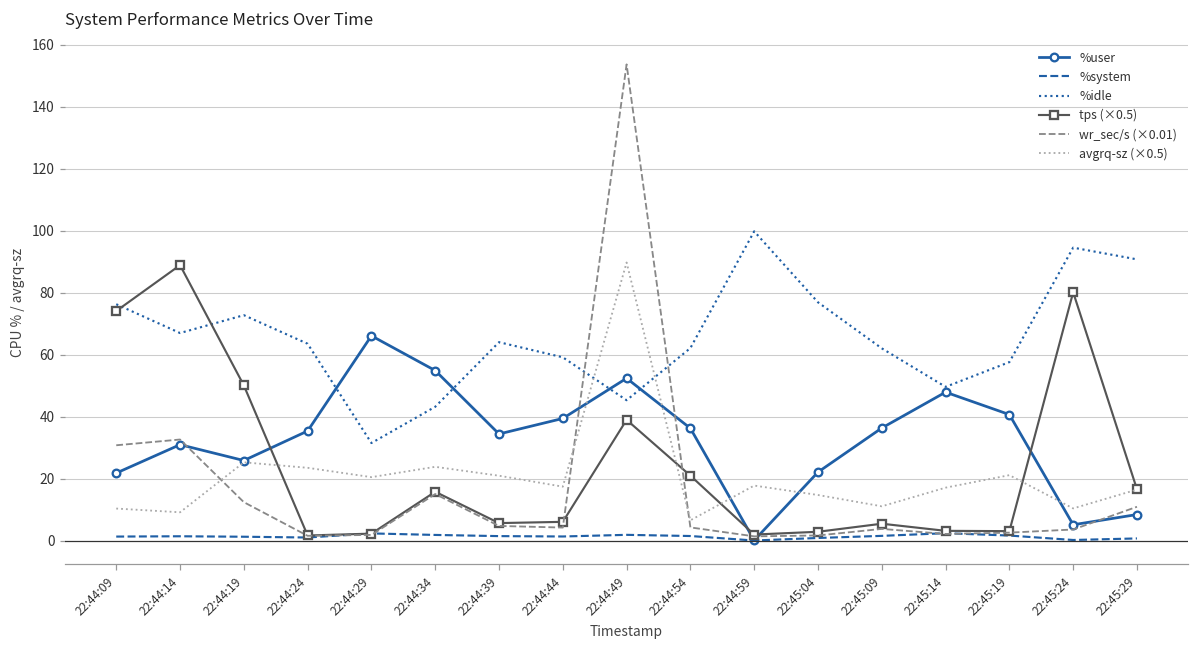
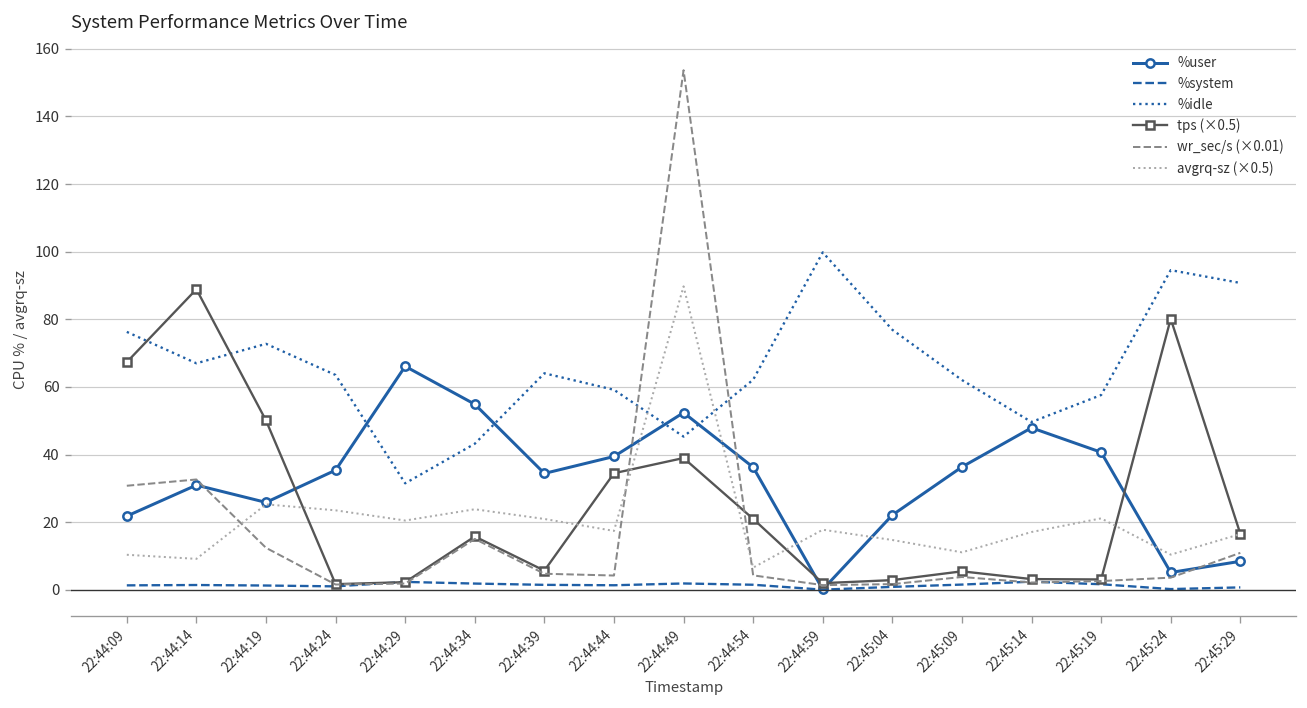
  {
    "tps (×0.5)": {
-     "22:44:09": 74,
+     "22:44:09": 67,
      "22:44:14": 89,
      "22:44:19": 50,
      "22:44:39": 6,
-     "22:44:44": 6,
+     "22:44:44": 35,
      "22:44:49": 39,
      "22:44:54": 21,
      "22:45:04": 3,
      "22:45:09": 6,
      "22:45:24": 80
    }
  }
